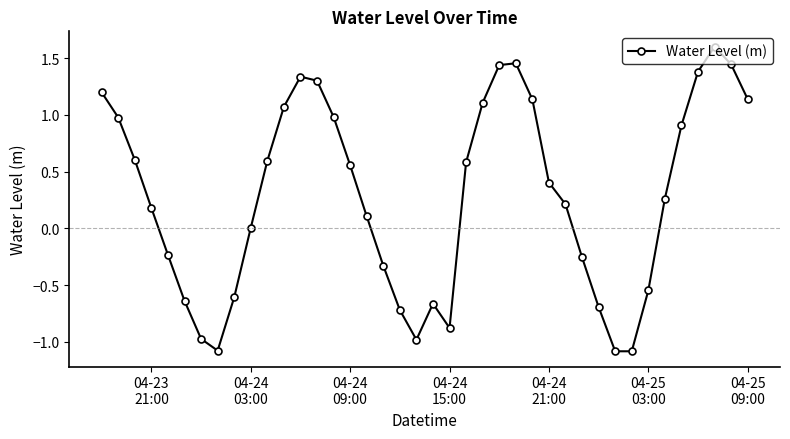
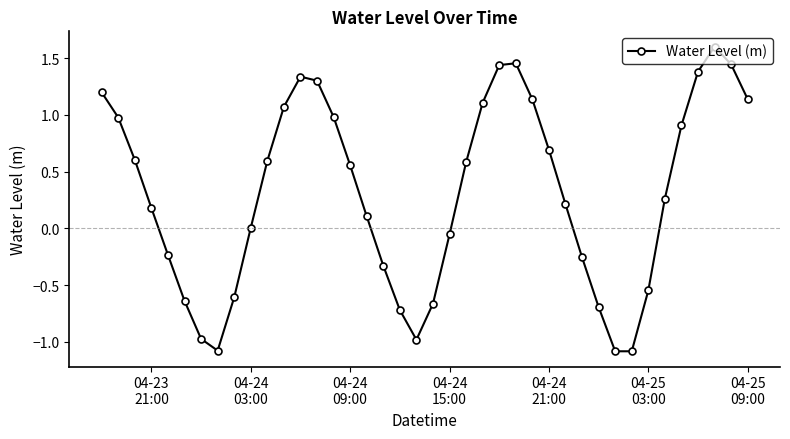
  {
    "04-23 21:00": 0.18,
    "04-24 03:00": 0.01,
    "04-24 09:00": 0.56,
-   "04-24 15:00": -0.88,
-   "04-24 21:00": 0.40,
+   "04-24 15:00": -0.05,
+   "04-24 21:00": 0.69,
    "04-25 03:00": -0.55,
    "04-25 09:00": 1.14
  }
